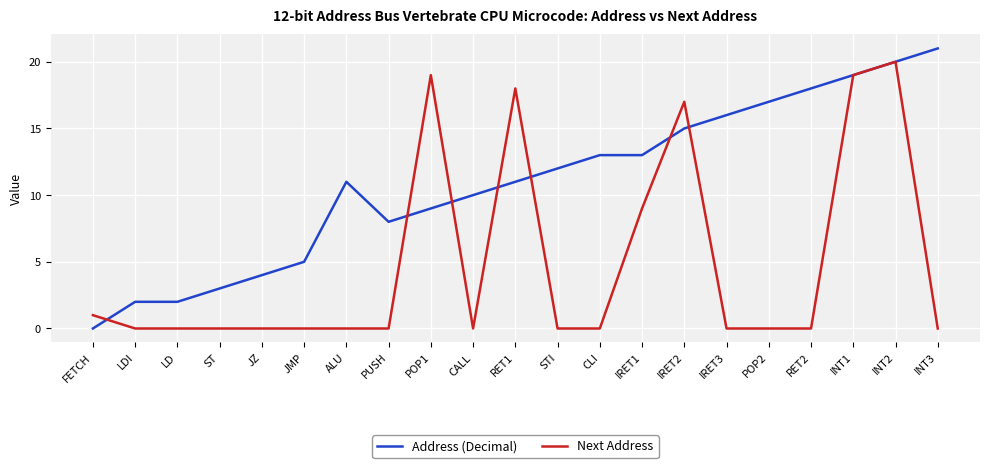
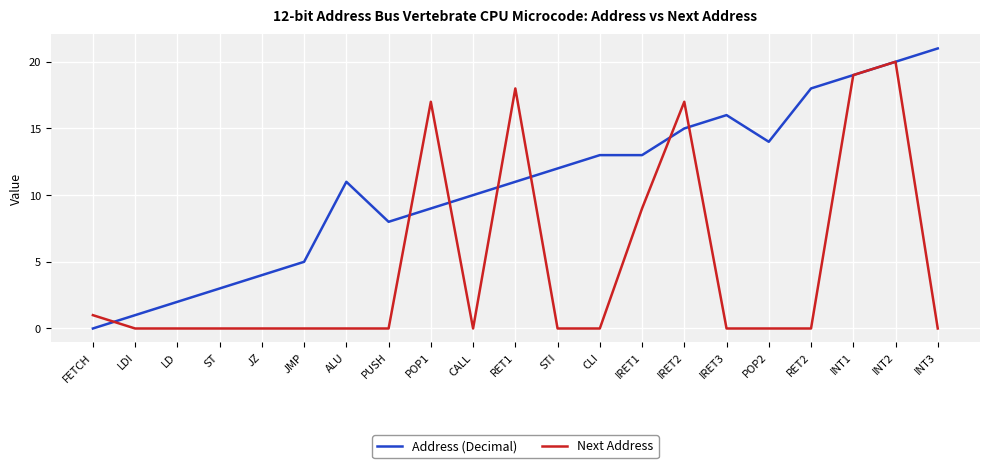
  {
    "Address (Decimal)": {
      "FETCH": 0,
-     "LDI": 2,
+     "LDI": 1,
      "LD": 2,
      "ST": 3,
      "JZ": 4,
      "JMP": 5,
      "ALU": 11,
      "PUSH": 8,
      "POP1": 9,
      "CALL": 10,
      "RET1": 11,
      "STI": 12,
      "CLI": 13,
      "IRET1": 13,
      "IRET2": 15,
      "IRET3": 16,
-     "POP2": 17,
+     "POP2": 14,
      "RET2": 18,
      "INT3": 21
    },
    "Next Address": {
      "FETCH": 1,
      "LDI": 0,
      "LD": 0,
      "ST": 0,
      "JZ": 0,
      "JMP": 0,
      "ALU": 0,
      "PUSH": 0,
-     "POP1": 19,
+     "POP1": 17,
      "CALL": 0,
      "RET1": 18,
      "STI": 0,
      "CLI": 0,
      "IRET1": 9,
      "IRET2": 17,
      "IRET3": 0,
      "POP2": 0,
      "RET2": 0,
      "INT3": 0
    }
  }
